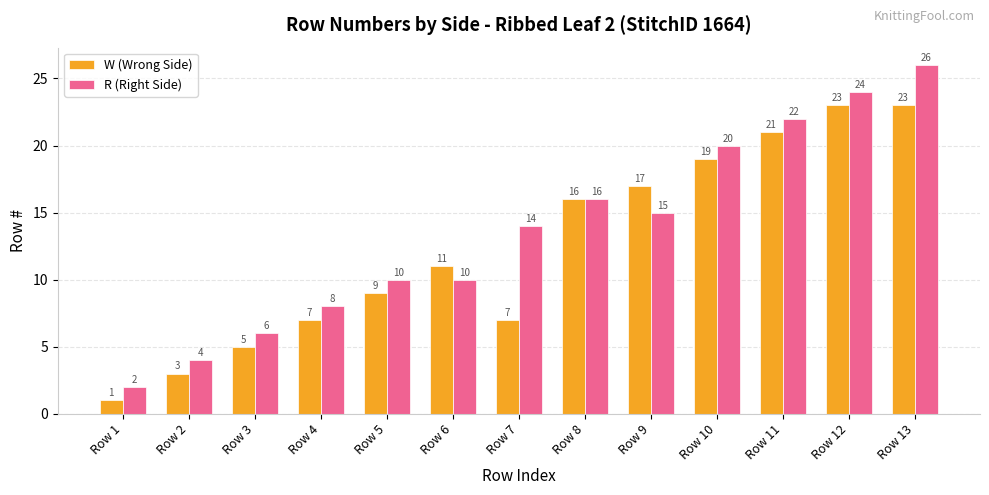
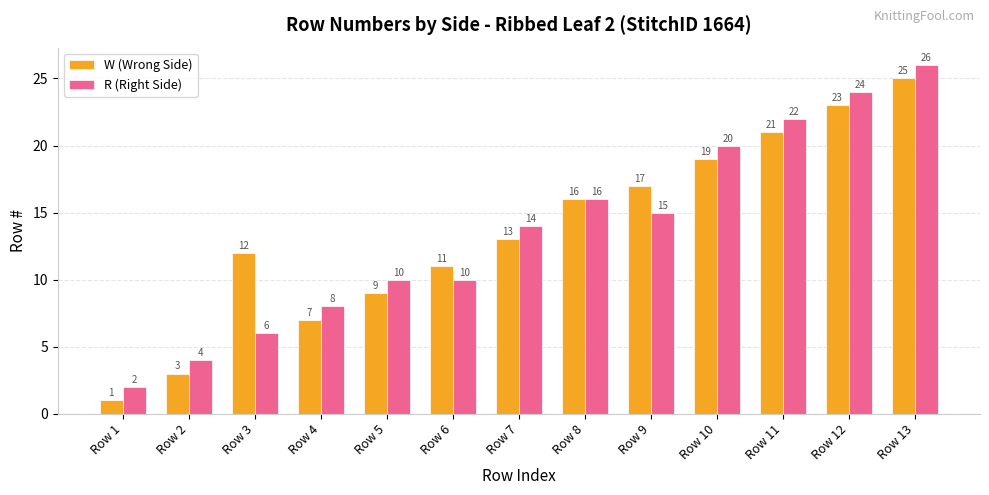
  {
    "W (Wrong Side)": {
      "Row 1": 1,
      "Row 2": 3,
-     "Row 3": 5,
+     "Row 3": 12,
      "Row 4": 7,
      "Row 5": 9,
      "Row 6": 11,
-     "Row 7": 7,
+     "Row 7": 13,
      "Row 8": 16,
      "Row 9": 17,
      "Row 10": 19,
      "Row 11": 21,
      "Row 12": 23,
-     "Row 13": 23
+     "Row 13": 25
    },
    "R (Right Side)": {
      "Row 1": 2,
      "Row 2": 4,
      "Row 3": 6,
      "Row 4": 8,
      "Row 5": 10,
      "Row 6": 10,
      "Row 7": 14,
      "Row 8": 16,
      "Row 9": 15,
      "Row 10": 20,
      "Row 11": 22,
      "Row 12": 24,
      "Row 13": 26
    }
  }
